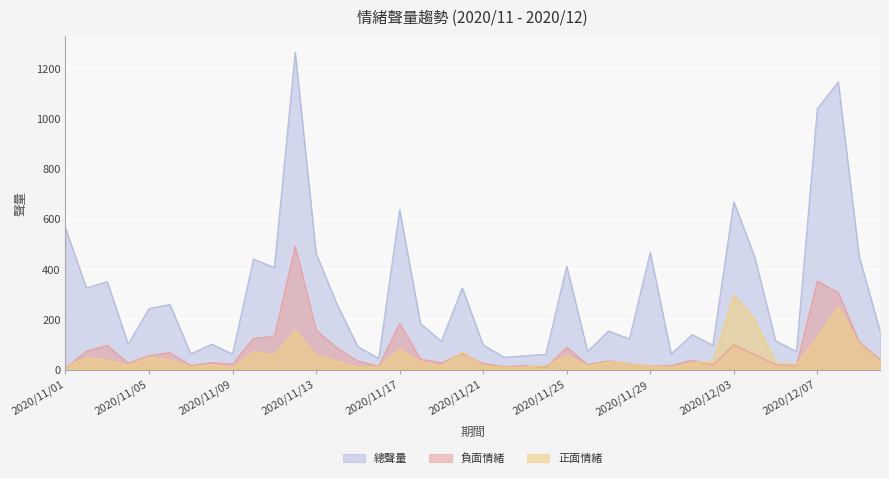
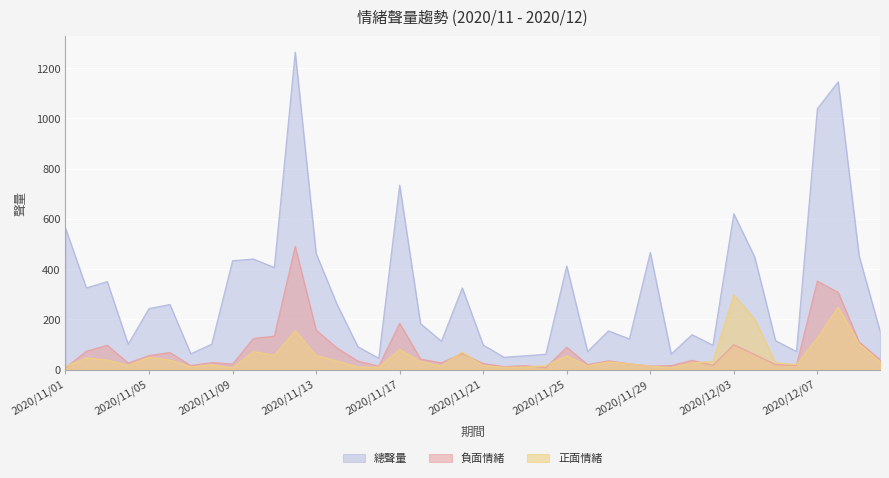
  {
    "總聲量": {
      "2020/11/01": 560,
      "2020/11/05": 240,
-     "2020/11/09": 60,
+     "2020/11/09": 430,
      "2020/11/13": 460,
-     "2020/11/17": 640,
+     "2020/11/17": 730,
      "2020/11/21": 100,
      "2020/11/25": 410,
      "2020/11/29": 470,
-     "2020/12/03": 670,
+     "2020/12/03": 620,
      "2020/12/07": 1040
    }
  }
